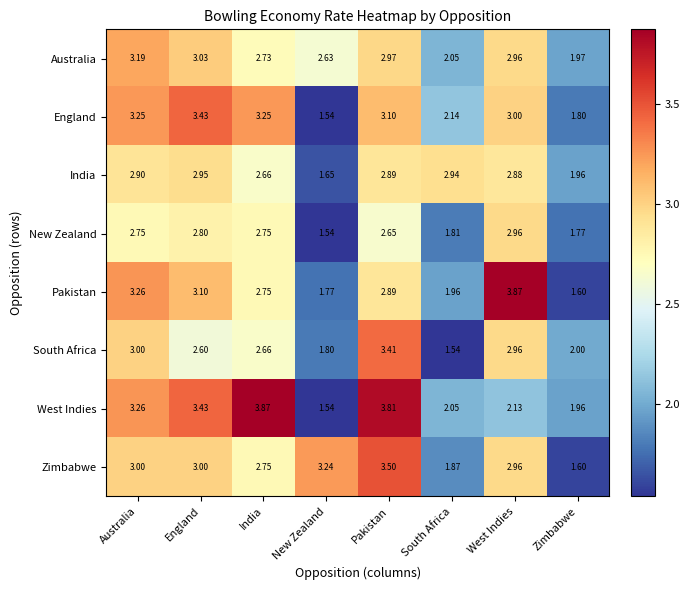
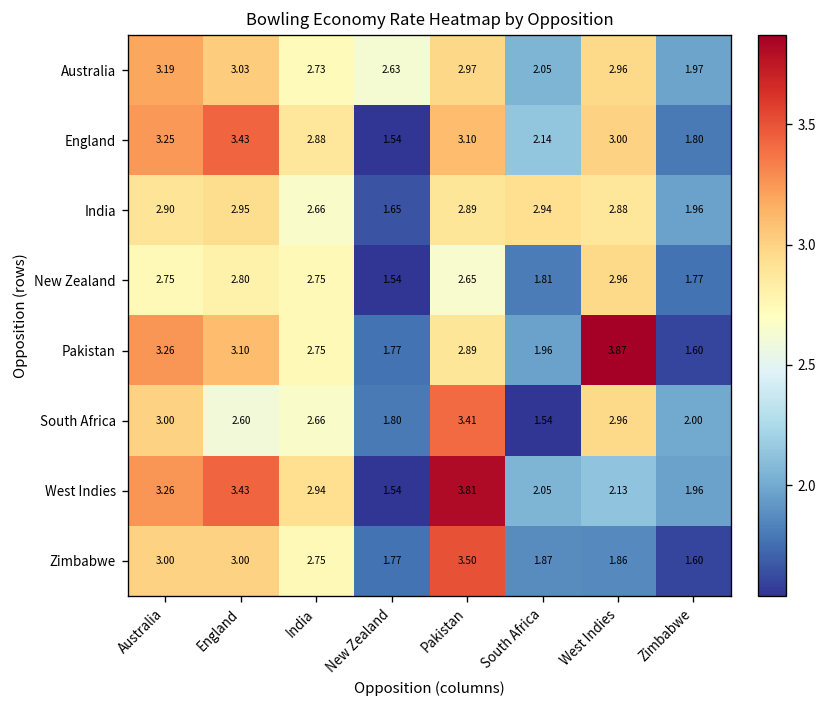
  {
    "Australia": {
      "Australia": 3.19,
      "England": 3.03,
      "India": 2.73,
      "New Zealand": 2.63,
      "Pakistan": 2.97,
      "South Africa": 2.05,
      "West Indies": 2.96,
      "Zimbabwe": 1.97
    },
    "England": {
      "Australia": 3.25,
      "England": 3.43,
-     "India": 3.25,
+     "India": 2.88,
      "New Zealand": 1.54,
      "Pakistan": 3.10,
      "South Africa": 2.14,
      "West Indies": 3.00,
      "Zimbabwe": 1.80
    },
    "India": {
      "Australia": 2.90,
      "England": 2.95,
      "India": 2.66,
      "New Zealand": 1.65,
      "Pakistan": 2.89,
      "South Africa": 2.94,
      "West Indies": 2.88,
      "Zimbabwe": 1.96
    },
    "New Zealand": {
      "Australia": 2.75,
      "England": 2.80,
      "India": 2.75,
      "New Zealand": 1.54,
      "Pakistan": 2.65,
      "South Africa": 1.81,
      "West Indies": 2.96,
      "Zimbabwe": 1.77
    },
    "Pakistan": {
      "Australia": 3.26,
      "England": 3.10,
      "India": 2.75,
      "New Zealand": 1.77,
      "Pakistan": 2.89,
      "South Africa": 1.96,
      "West Indies": 3.87,
      "Zimbabwe": 1.60
    },
    "South Africa": {
      "Australia": 3.00,
      "England": 2.60,
      "India": 2.66,
      "New Zealand": 1.80,
      "Pakistan": 3.41,
      "South Africa": 1.54,
      "West Indies": 2.96,
      "Zimbabwe": 2.00
    },
    "West Indies": {
      "Australia": 3.26,
      "England": 3.43,
-     "India": 3.87,
+     "India": 2.94,
      "New Zealand": 1.54,
      "Pakistan": 3.81,
      "South Africa": 2.05,
      "West Indies": 2.13,
      "Zimbabwe": 1.96
    },
    "Zimbabwe": {
      "Australia": 3.00,
      "England": 3.00,
      "India": 2.75,
-     "New Zealand": 3.24,
+     "New Zealand": 1.77,
      "Pakistan": 3.50,
      "South Africa": 1.87,
-     "West Indies": 2.96,
+     "West Indies": 1.86,
      "Zimbabwe": 1.60
    }
  }
